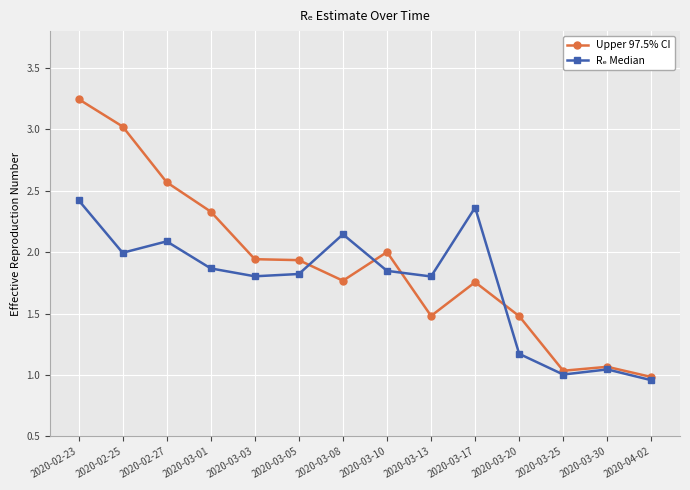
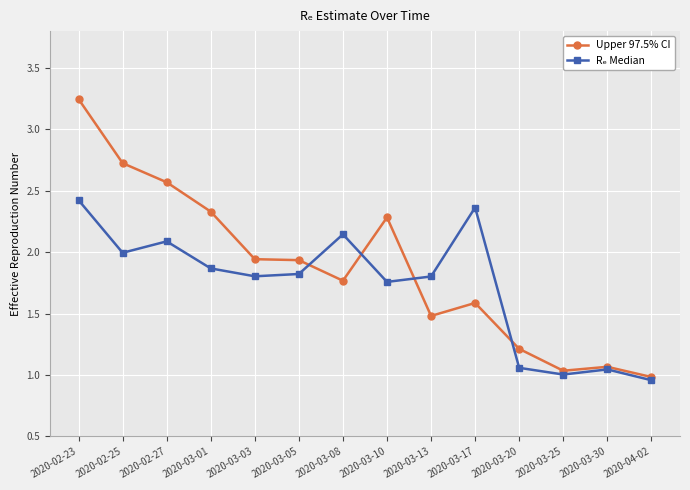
  {
    "Upper 97.5% CI": {
      "2020-02-23": 3.25,
-     "2020-02-25": 3.02,
+     "2020-02-25": 2.72,
      "2020-02-27": 2.57,
      "2020-03-01": 2.33,
      "2020-03-03": 1.94,
      "2020-03-05": 1.94,
      "2020-03-08": 1.77,
-     "2020-03-10": 2.00,
+     "2020-03-10": 2.28,
      "2020-03-13": 1.48,
-     "2020-03-17": 1.76,
-     "2020-03-20": 1.48,
+     "2020-03-17": 1.59,
+     "2020-03-20": 1.21,
      "2020-03-25": 1.03,
      "2020-03-30": 1.07,
      "2020-04-02": 0.98
    },
    "Rₑ Median": {
      "2020-02-23": 2.42,
      "2020-02-25": 1.99,
      "2020-02-27": 2.09,
      "2020-03-01": 1.87,
      "2020-03-03": 1.80,
      "2020-03-05": 1.82,
      "2020-03-08": 2.15,
-     "2020-03-10": 1.85,
+     "2020-03-10": 1.76,
      "2020-03-13": 1.80,
      "2020-03-17": 2.36,
-     "2020-03-20": 1.17,
+     "2020-03-20": 1.06,
      "2020-03-25": 1.00,
      "2020-03-30": 1.05,
      "2020-04-02": 0.96
    }
  }
